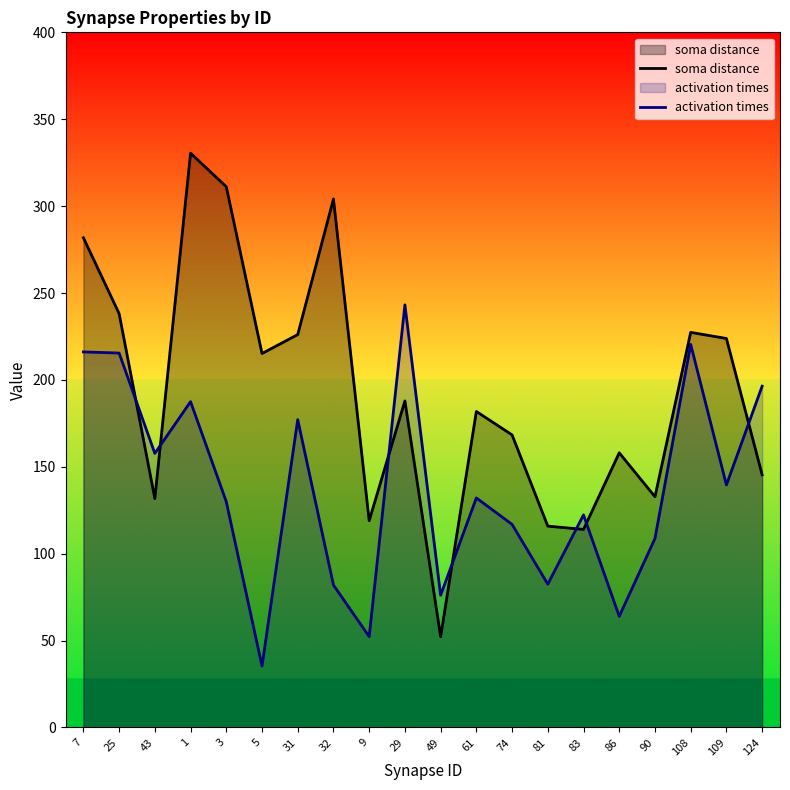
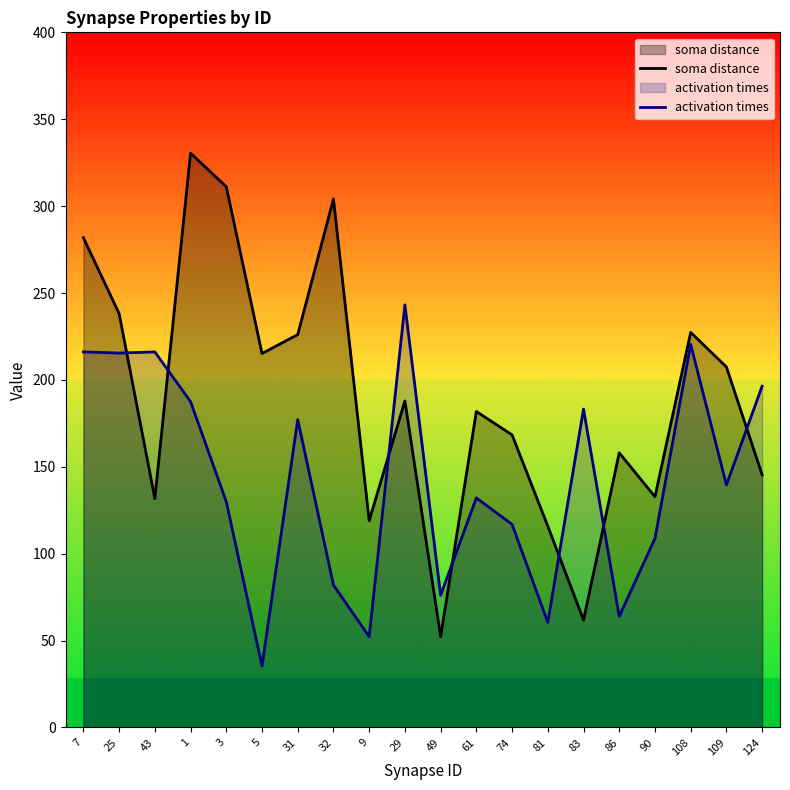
  {
    "soma distance": {
      "7": 282,
      "25": 238,
      "43": 132,
      "1": 330,
      "3": 311,
      "5": 215,
      "31": 226,
      "32": 304,
      "9": 119,
      "29": 188,
      "49": 52,
      "61": 182,
      "74": 168,
      "81": 116,
-     "83": 114,
+     "83": 62,
      "86": 158,
      "90": 133,
      "108": 227,
-     "109": 224,
+     "109": 207,
      "124": 145
    },
    "activation times": {
      "7": 216,
      "25": 215,
-     "43": 158,
+     "43": 216,
      "1": 187,
      "3": 130,
      "5": 35,
      "31": 177,
      "32": 82,
      "9": 52,
      "29": 243,
      "49": 76,
      "61": 132,
      "74": 117,
-     "81": 82,
-     "83": 122,
+     "81": 60,
+     "83": 183,
      "86": 64,
      "90": 109,
      "108": 220,
      "109": 140,
      "124": 196
    }
  }
